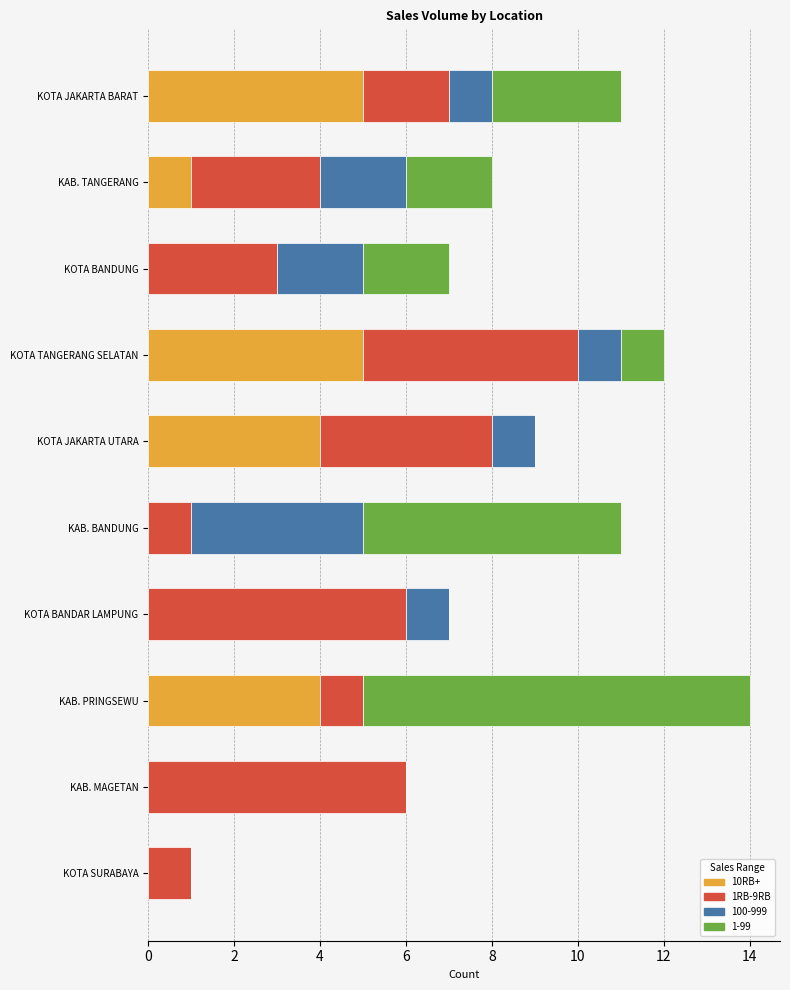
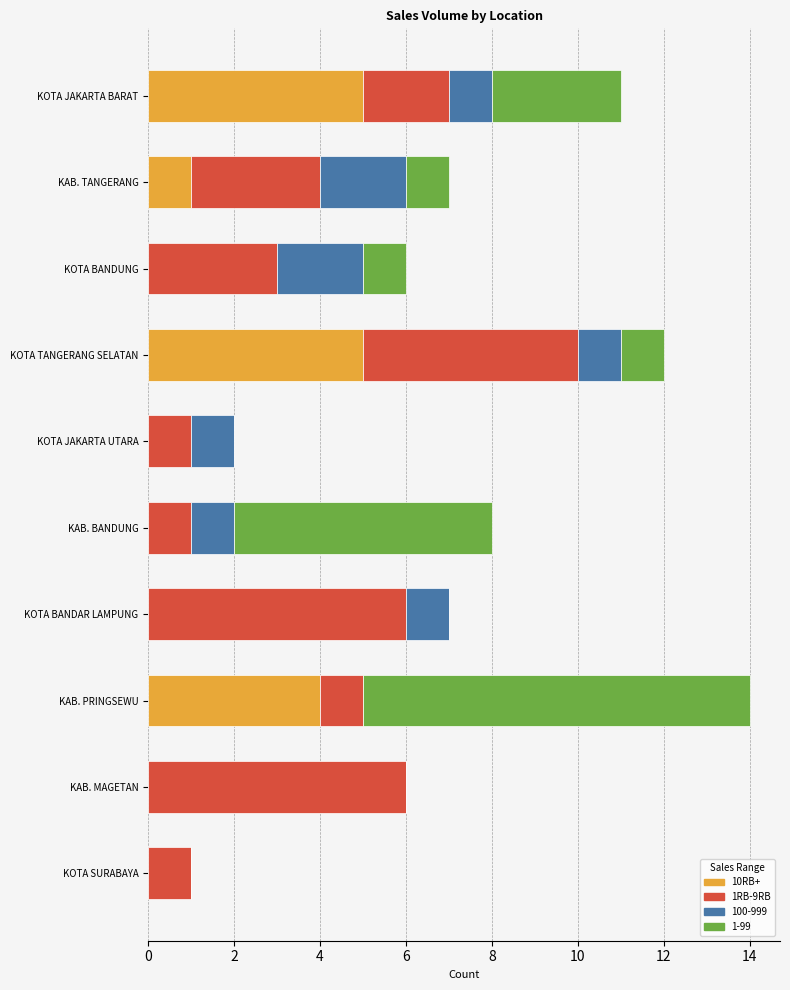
  {
    "10RB+": {
      "KOTA JAKARTA BARAT": 5,
      "KAB. TANGERANG": 1,
      "KOTA BANDUNG": 0,
      "KOTA TANGERANG SELATAN": 5,
-     "KOTA JAKARTA UTARA": 4,
+     "KOTA JAKARTA UTARA": 0,
      "KAB. BANDUNG": 0,
      "KOTA BANDAR LAMPUNG": 0,
      "KAB. PRINGSEWU": 4,
      "KAB. MAGETAN": 0,
      "KOTA SURABAYA": 0
    },
    "1RB-9RB": {
      "KOTA JAKARTA BARAT": 2,
      "KAB. TANGERANG": 3,
      "KOTA BANDUNG": 3,
      "KOTA TANGERANG SELATAN": 5,
-     "KOTA JAKARTA UTARA": 4,
+     "KOTA JAKARTA UTARA": 1,
      "KAB. BANDUNG": 1,
      "KOTA BANDAR LAMPUNG": 6,
      "KAB. PRINGSEWU": 1,
      "KAB. MAGETAN": 6,
      "KOTA SURABAYA": 1
    },
    "100-999": {
      "KOTA JAKARTA BARAT": 1,
      "KAB. TANGERANG": 2,
      "KOTA BANDUNG": 2,
      "KOTA TANGERANG SELATAN": 1,
      "KOTA JAKARTA UTARA": 1,
-     "KAB. BANDUNG": 4,
+     "KAB. BANDUNG": 1,
      "KOTA BANDAR LAMPUNG": 1,
      "KAB. PRINGSEWU": 0,
      "KAB. MAGETAN": 0,
      "KOTA SURABAYA": 0
    },
    "1-99": {
      "KOTA JAKARTA BARAT": 3,
-     "KAB. TANGERANG": 2,
-     "KOTA BANDUNG": 2,
+     "KAB. TANGERANG": 1,
+     "KOTA BANDUNG": 1,
      "KOTA TANGERANG SELATAN": 1,
      "KOTA JAKARTA UTARA": 0,
      "KAB. BANDUNG": 6,
      "KOTA BANDAR LAMPUNG": 0,
      "KAB. PRINGSEWU": 9,
      "KAB. MAGETAN": 0,
      "KOTA SURABAYA": 0
    }
  }
